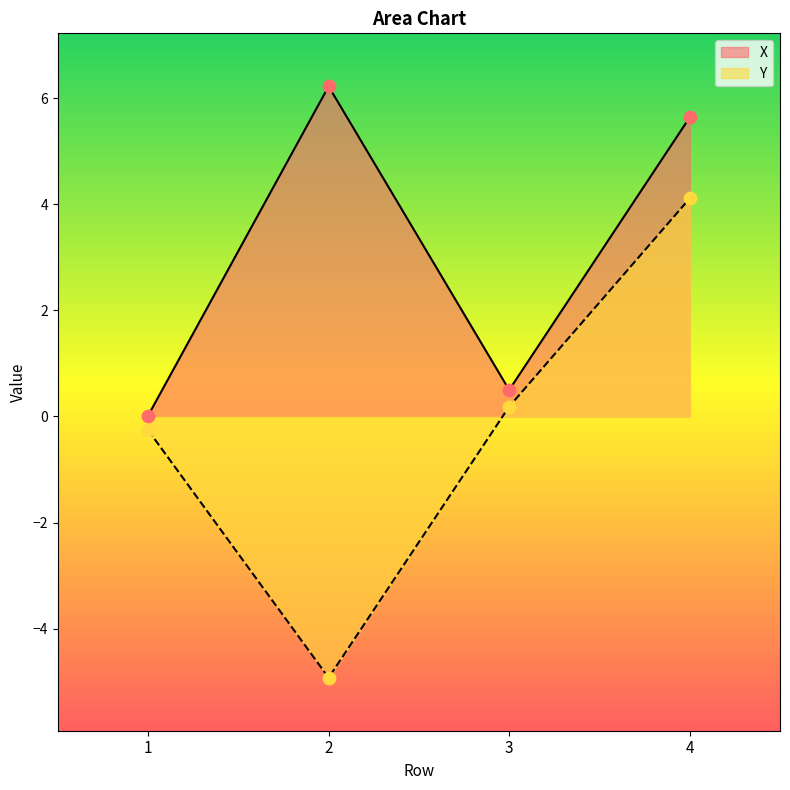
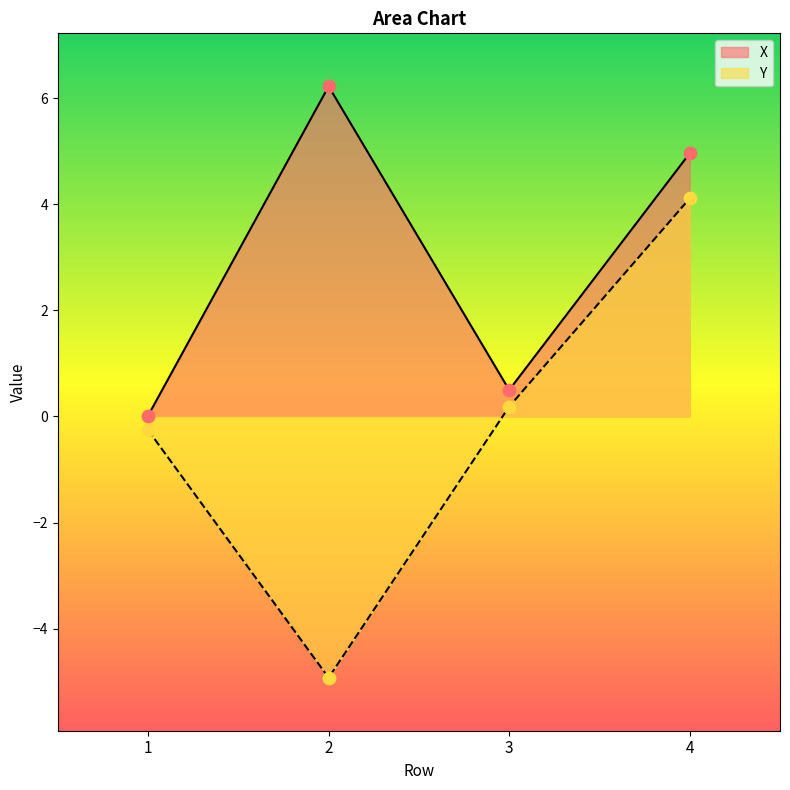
  {
    "X": {
      "2": 6.2,
      "3": 0.5,
-     "4": 5.6
+     "4": 5.0
    }
  }
